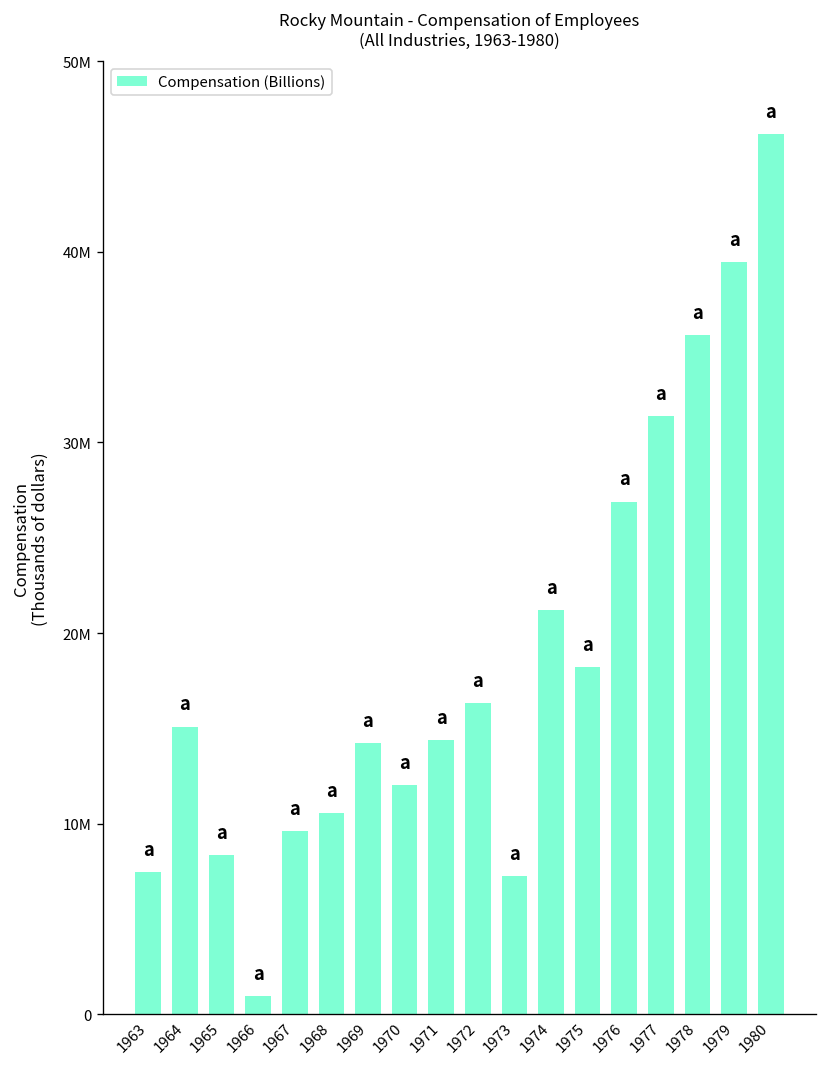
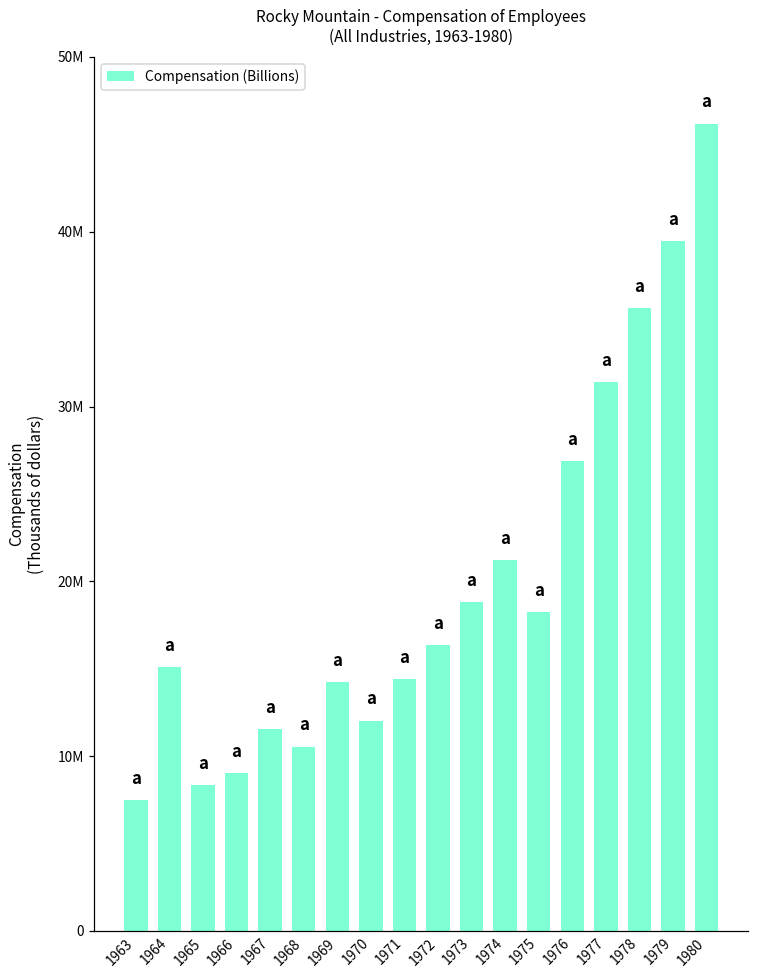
  {
    "1963": 7500000,
    "1964": 15100000,
    "1965": 8300000,
-   "1966": 1000000,
-   "1967": 9600000,
+   "1966": 9000000,
+   "1967": 11500000,
    "1968": 10500000,
    "1969": 14200000,
    "1970": 12000000,
    "1971": 14400000,
    "1972": 16300000,
-   "1973": 7300000,
+   "1973": 18800000,
    "1974": 21200000,
    "1975": 18200000,
    "1976": 26900000,
    "1977": 31400000,
    "1978": 35600000,
    "1979": 39500000,
    "1980": 46200000
  }
